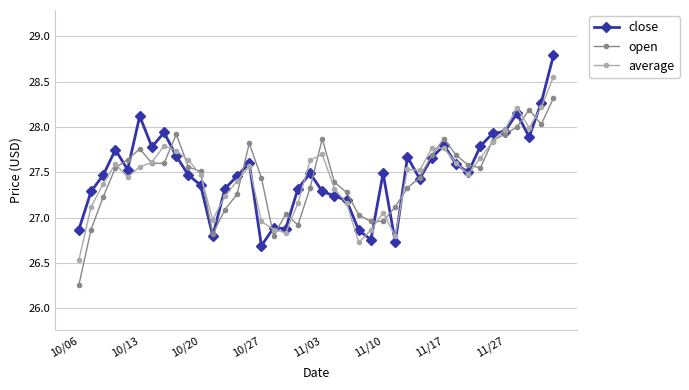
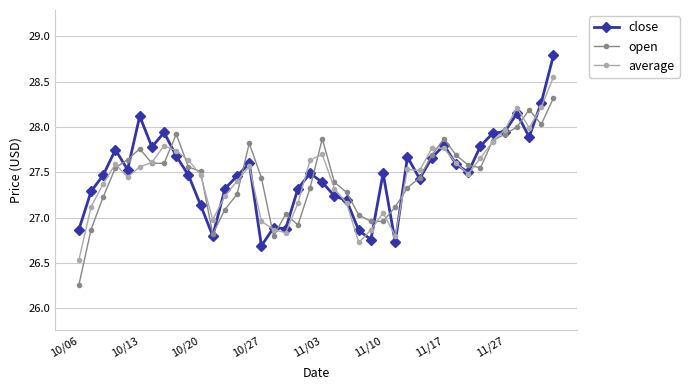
  {
    "close": {
      "10/06": 26.9,
      "10/13": 28.1,
-     "10/20": 27.4,
+     "10/20": 27.1,
      "10/27": 26.7,
-     "11/03": 27.3,
+     "11/03": 27.4,
      "11/10": 27.5,
      "11/17": 27.8
    }
  }
